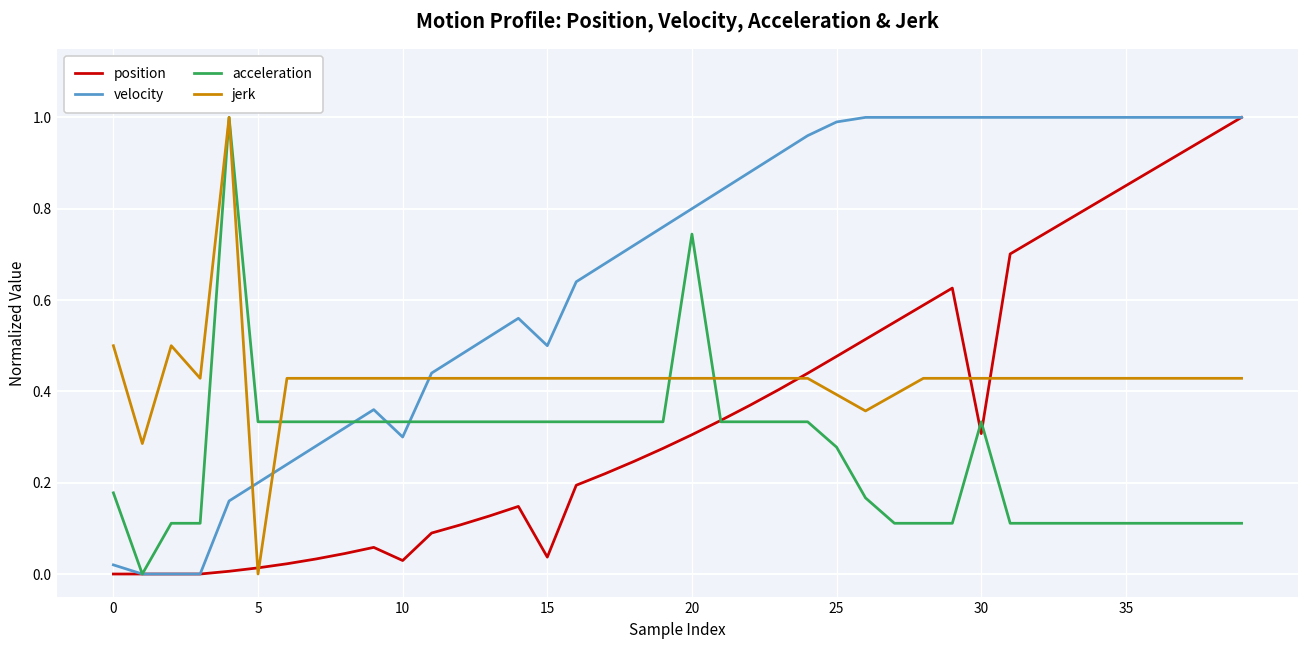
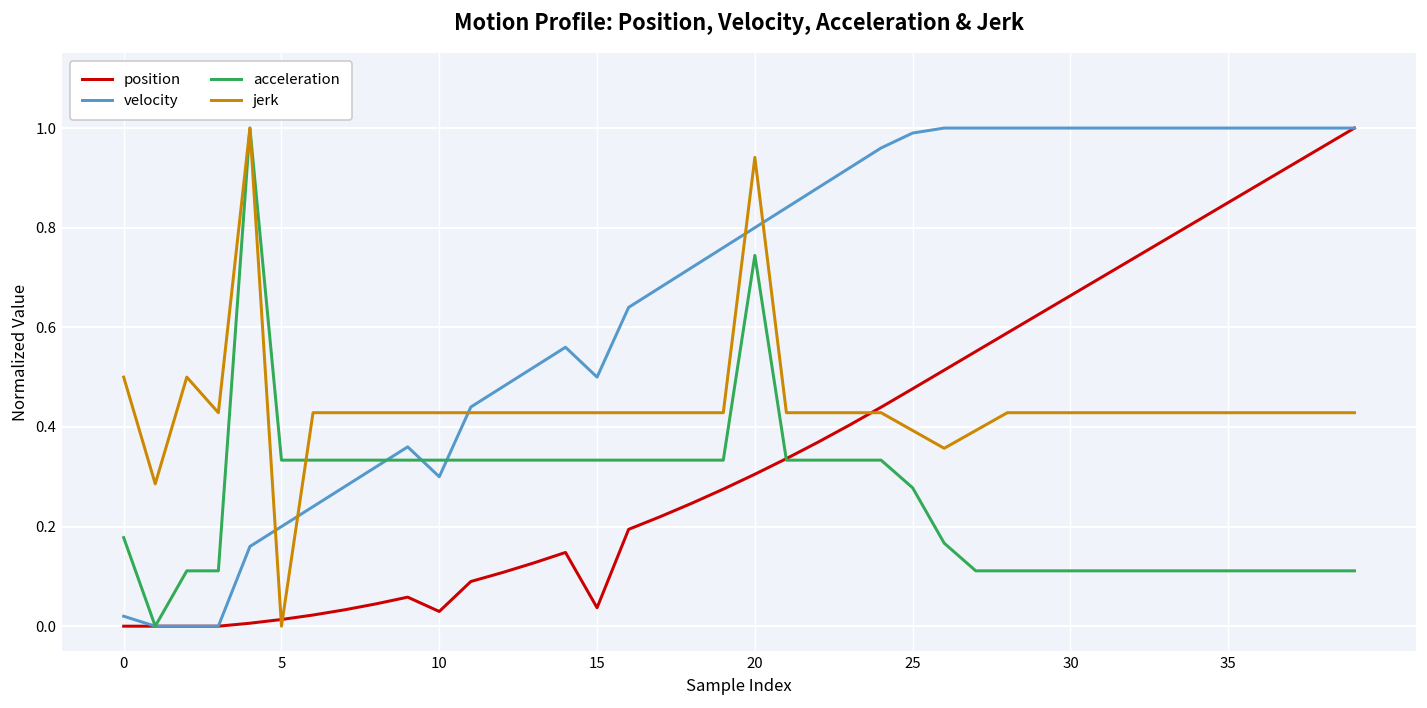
  {
    "position": {
      "0": 0.00,
      "5": 0.01,
      "10": 0.03,
      "15": 0.04,
      "20": 0.31,
      "25": 0.48,
-     "30": 0.31,
+     "30": 0.66,
      "35": 0.85
    },
    "velocity": {
      "0": 0.02,
      "5": 0.20,
      "10": 0.30,
      "15": 0.50,
      "20": 0.80,
      "25": 0.99,
      "30": 1.00,
      "35": 1.00
    },
    "acceleration": {
      "0": 0.18,
      "5": 0.33,
      "10": 0.33,
      "15": 0.33,
      "20": 0.74,
      "25": 0.28,
-     "30": 0.33,
+     "30": 0.11,
      "35": 0.11
    },
    "jerk": {
      "0": 0.50,
      "5": 0.00,
      "10": 0.43,
      "15": 0.43,
-     "20": 0.43,
+     "20": 0.94,
      "25": 0.39,
      "30": 0.43,
      "35": 0.43
    }
  }
